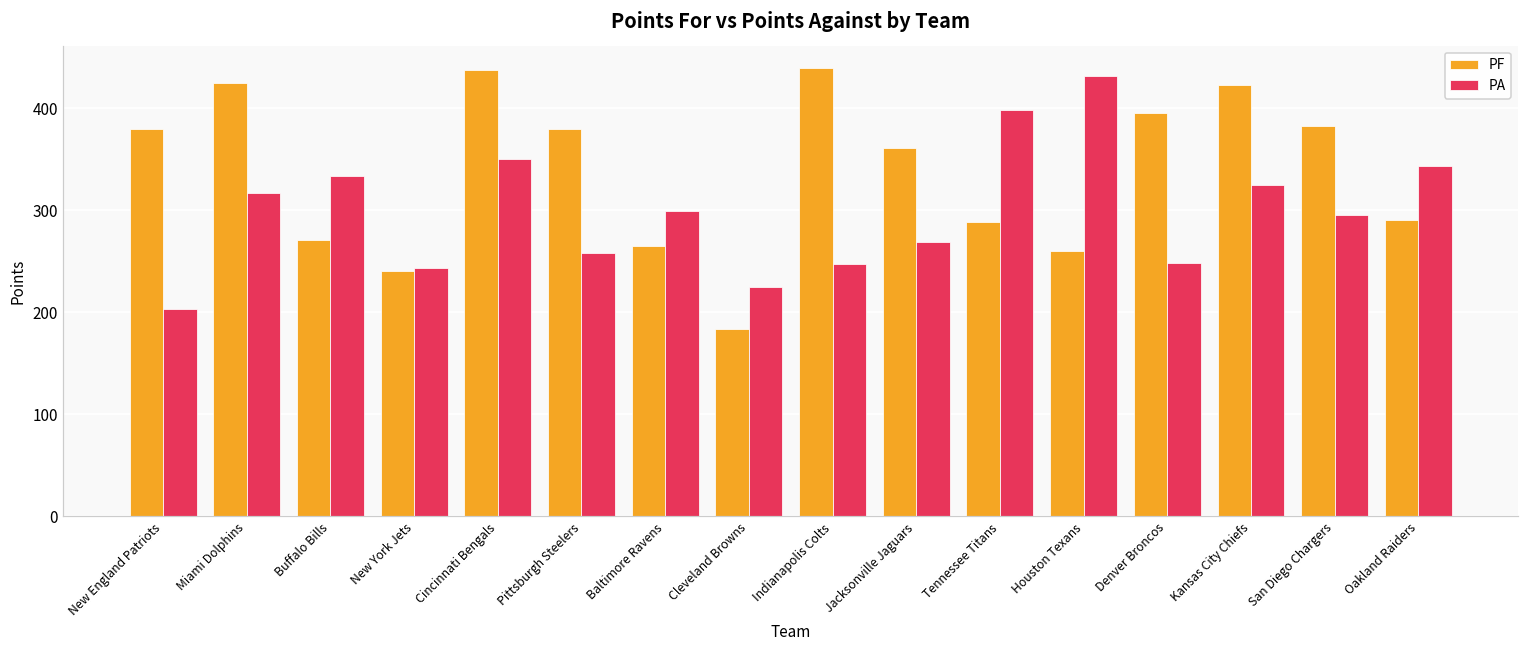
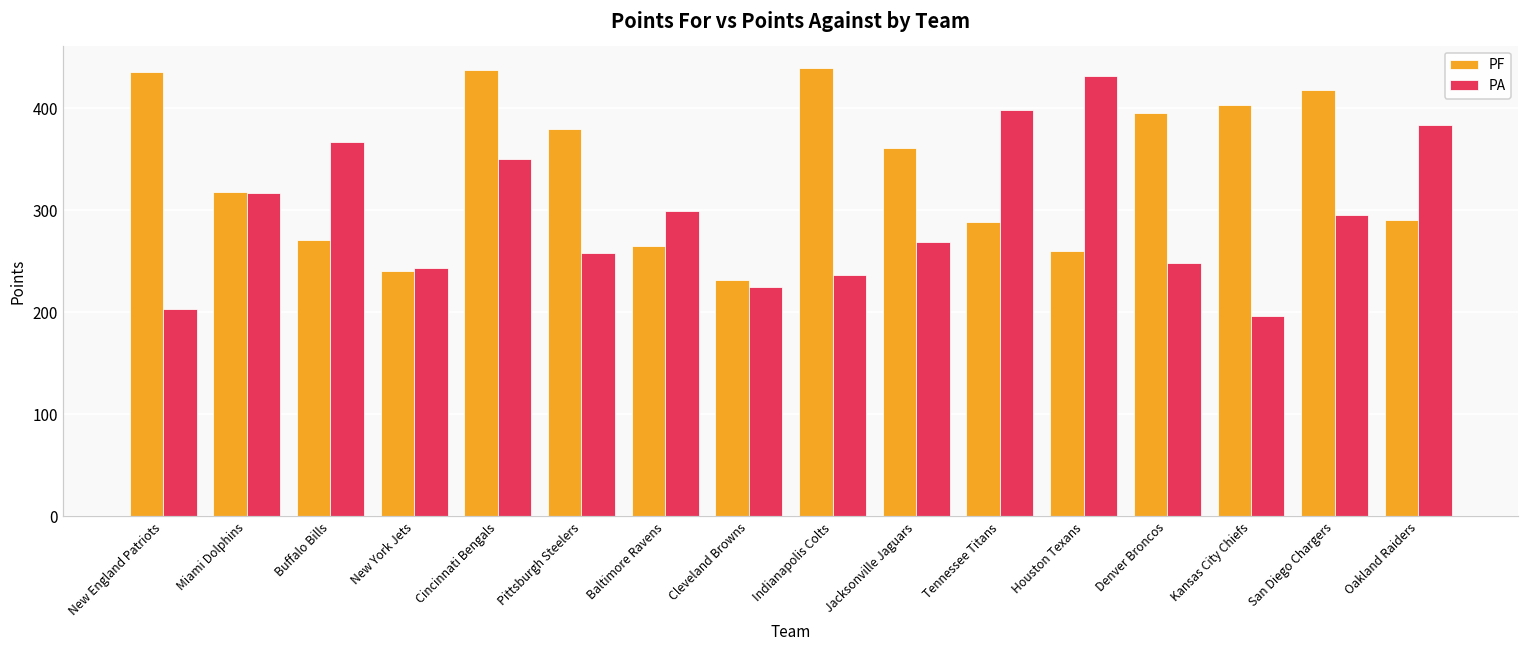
  {
    "PF": {
-     "New England Patriots": 380,
-     "Miami Dolphins": 430,
+     "New England Patriots": 440,
+     "Miami Dolphins": 320,
      "Buffalo Bills": 270,
      "New York Jets": 240,
      "Cincinnati Bengals": 440,
      "Pittsburgh Steelers": 380,
      "Baltimore Ravens": 270,
-     "Cleveland Browns": 180,
+     "Cleveland Browns": 230,
      "Indianapolis Colts": 440,
      "Jacksonville Jaguars": 360,
      "Tennessee Titans": 290,
      "Houston Texans": 260,
      "Denver Broncos": 400,
-     "Kansas City Chiefs": 420,
-     "San Diego Chargers": 380,
+     "Kansas City Chiefs": 400,
+     "San Diego Chargers": 420,
      "Oakland Raiders": 290
    },
    "PA": {
      "New England Patriots": 200,
      "Miami Dolphins": 320,
-     "Buffalo Bills": 330,
+     "Buffalo Bills": 370,
      "New York Jets": 240,
      "Cincinnati Bengals": 350,
      "Pittsburgh Steelers": 260,
      "Baltimore Ravens": 300,
      "Cleveland Browns": 230,
-     "Indianapolis Colts": 250,
+     "Indianapolis Colts": 240,
      "Jacksonville Jaguars": 270,
      "Tennessee Titans": 400,
      "Houston Texans": 430,
      "Denver Broncos": 250,
-     "Kansas City Chiefs": 330,
+     "Kansas City Chiefs": 200,
      "San Diego Chargers": 300,
-     "Oakland Raiders": 340
+     "Oakland Raiders": 380
    }
  }
